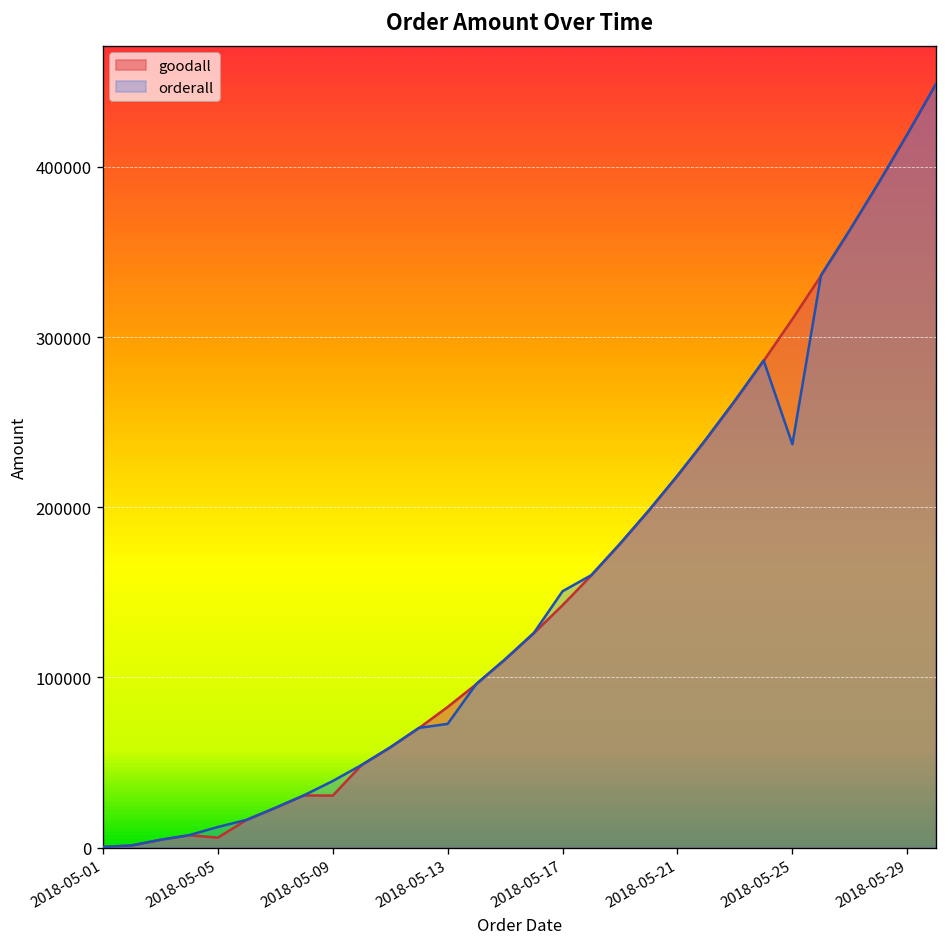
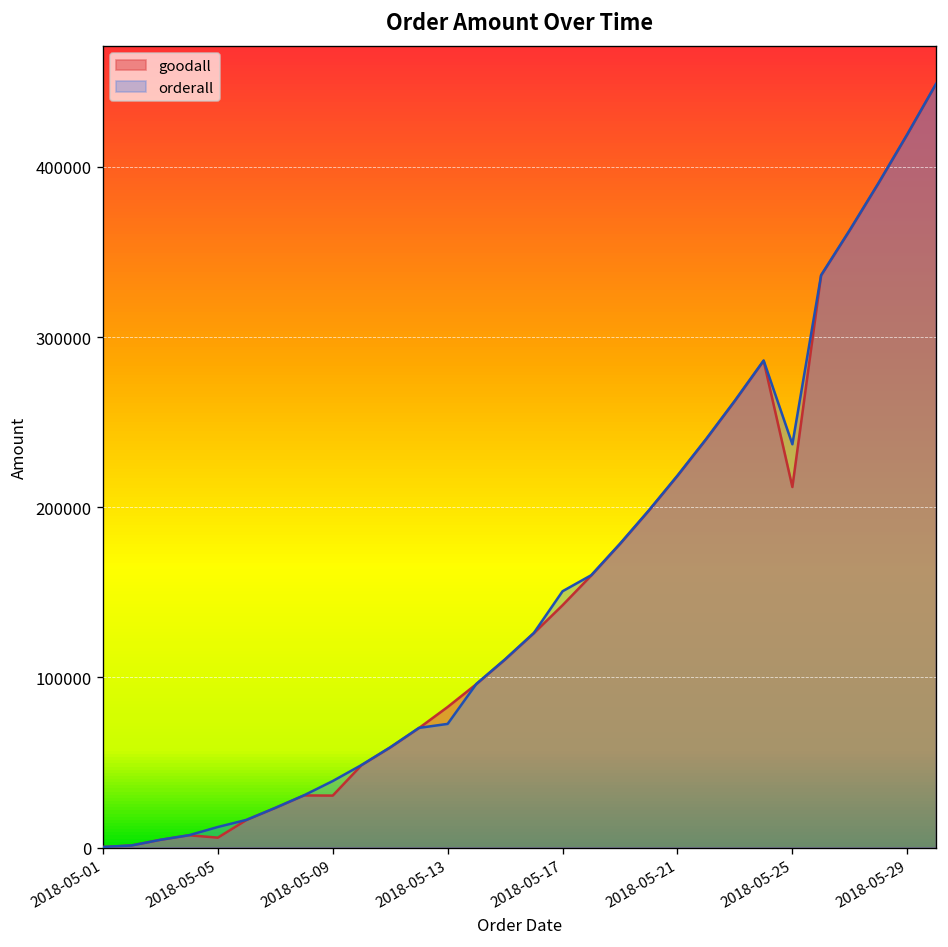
  {
    "goodall": {
      "2018-05-05": 6000,
      "2018-05-09": 31000,
      "2018-05-13": 83000,
      "2018-05-17": 142000,
-     "2018-05-25": 311000
+     "2018-05-25": 212000
    },
    "orderall": {
      "2018-05-05": 12000,
      "2018-05-09": 39000,
      "2018-05-13": 73000,
      "2018-05-17": 151000,
      "2018-05-25": 237000
    }
  }
